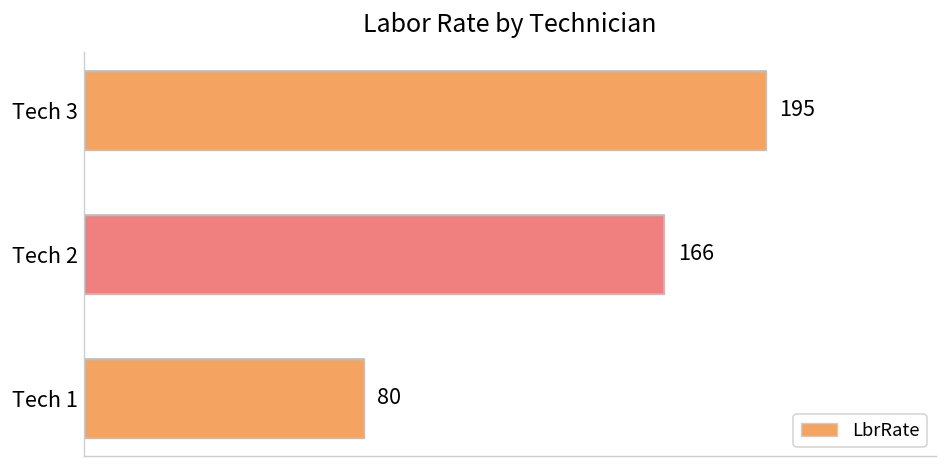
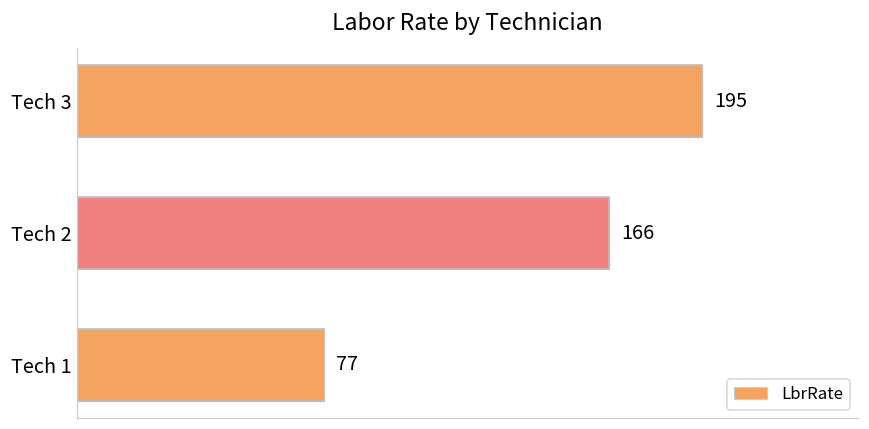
  {
    "Tech 3": 195,
    "Tech 2": 166,
-   "Tech 1": 80
+   "Tech 1": 77
  }
